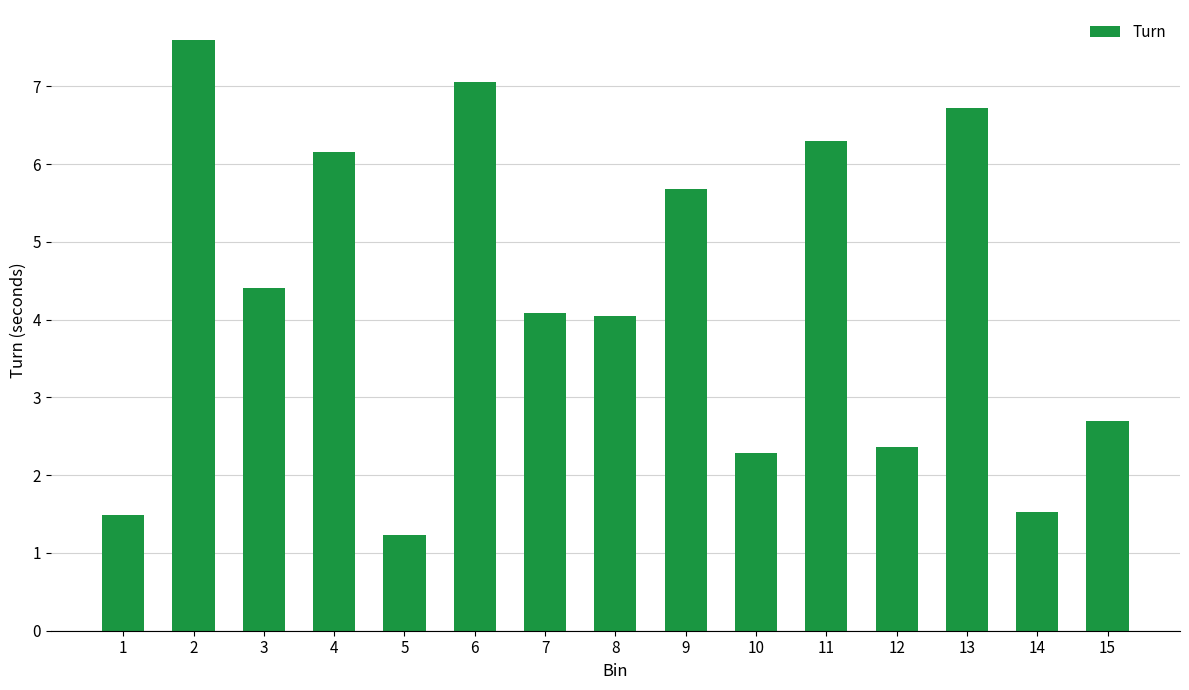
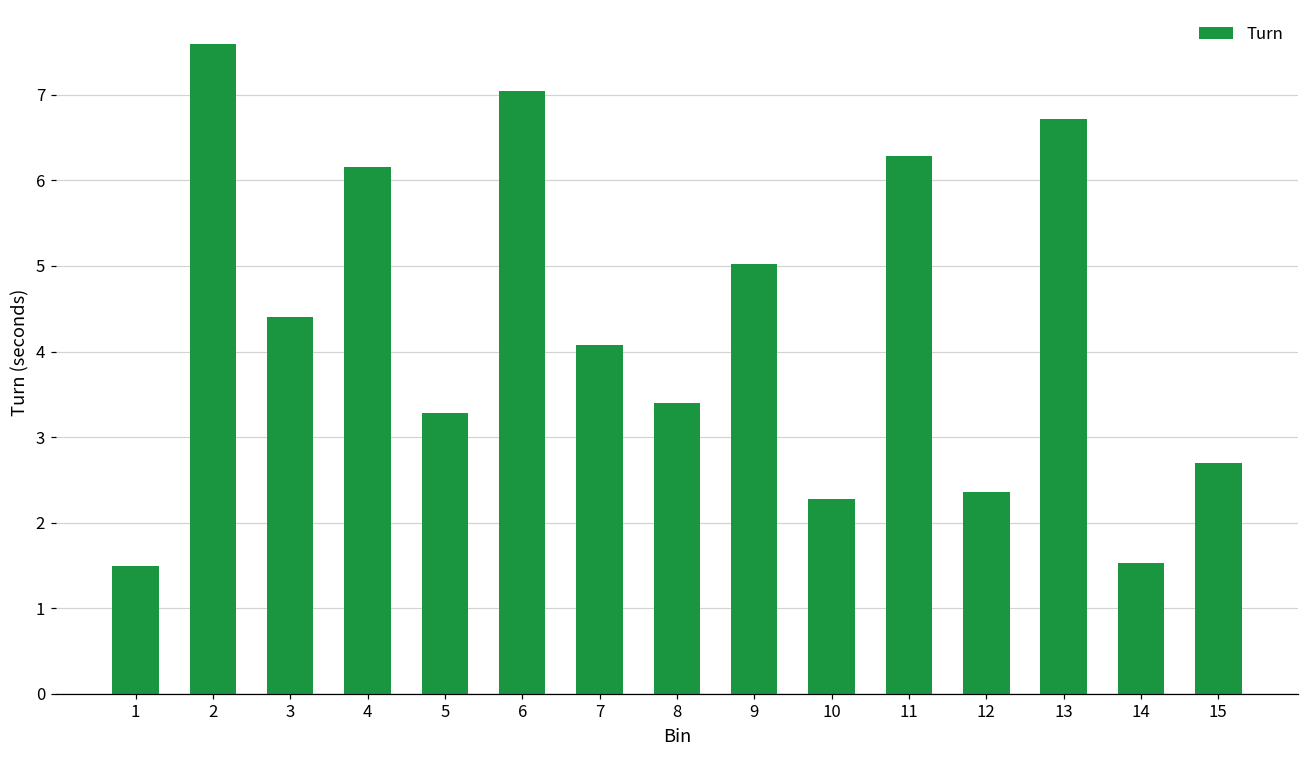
  {
    "1": 1.5,
    "2": 7.6,
    "3": 4.4,
    "4": 6.2,
-   "5": 1.2,
+   "5": 3.3,
    "6": 7.1,
    "7": 4.1,
-   "8": 4.0,
-   "9": 5.7,
+   "8": 3.4,
+   "9": 5.0,
    "10": 2.3,
    "11": 6.3,
    "12": 2.4,
    "13": 6.7,
    "14": 1.5,
    "15": 2.7
  }
